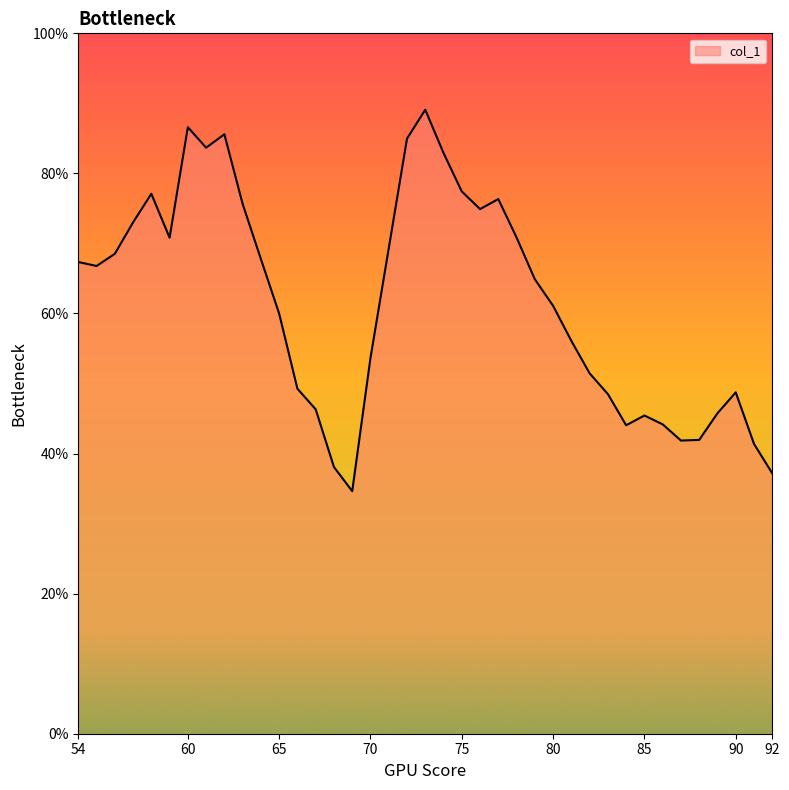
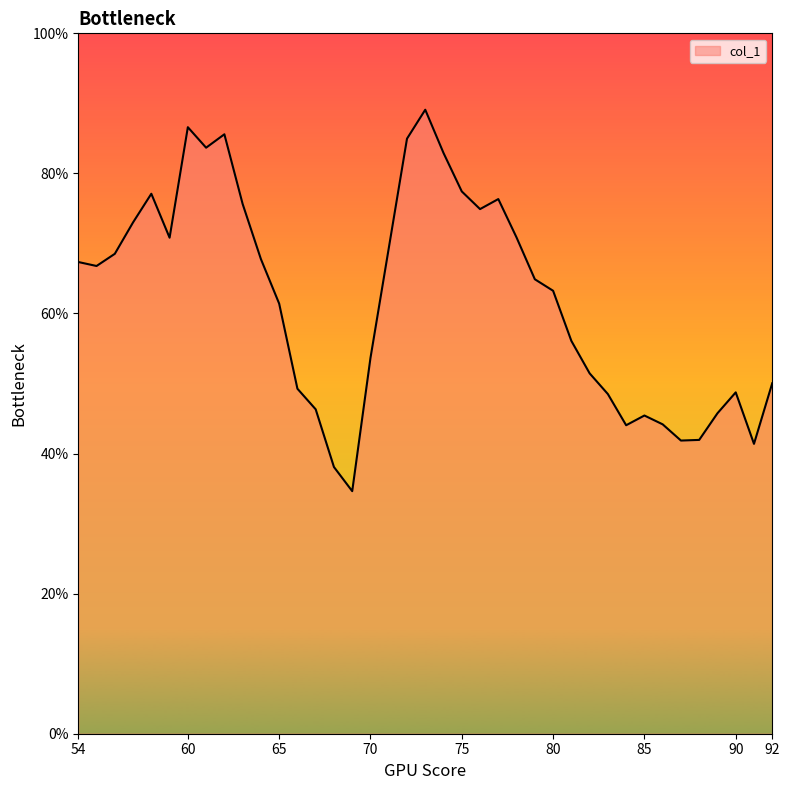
  {
    "54": "67%",
    "60": "87%",
-   "65": "60%",
+   "65": "61%",
    "70": "54%",
    "75": "77%",
-   "80": "61%",
+   "80": "63%",
    "85": "45%",
    "90": "49%",
-   "92": "37%"
+   "92": "50%"
  }
